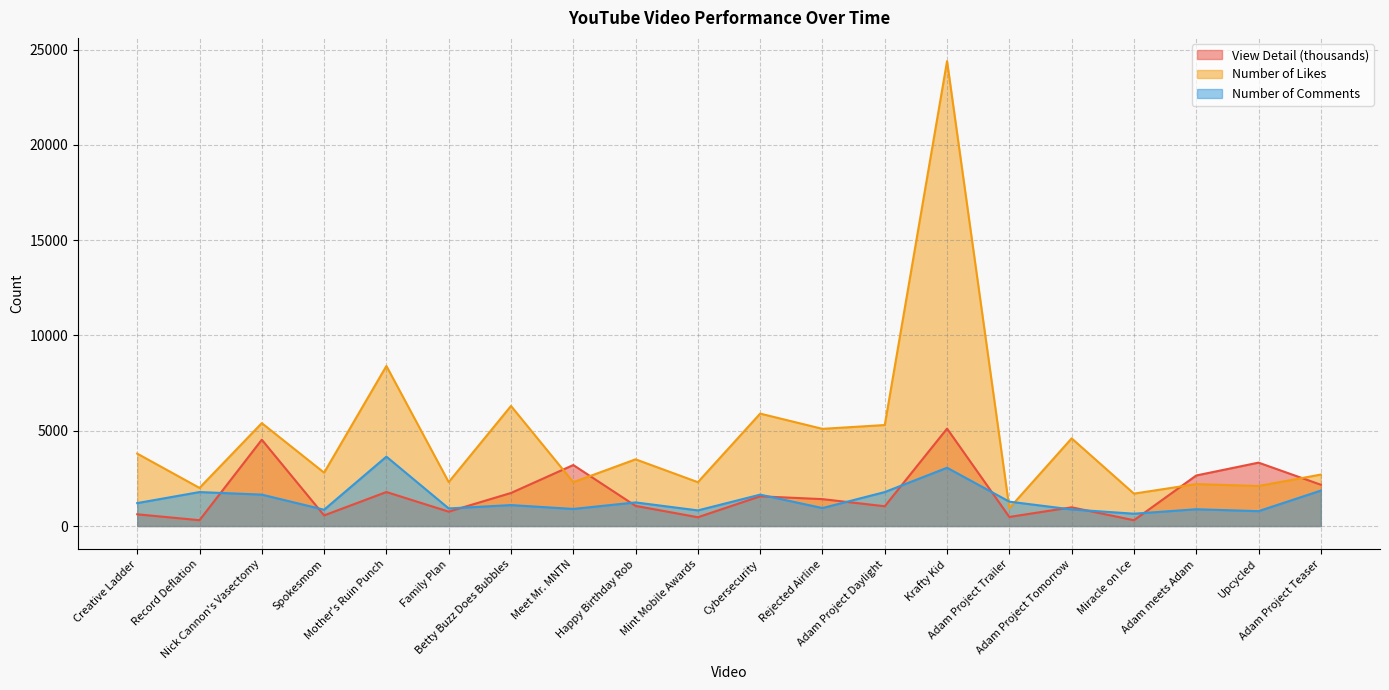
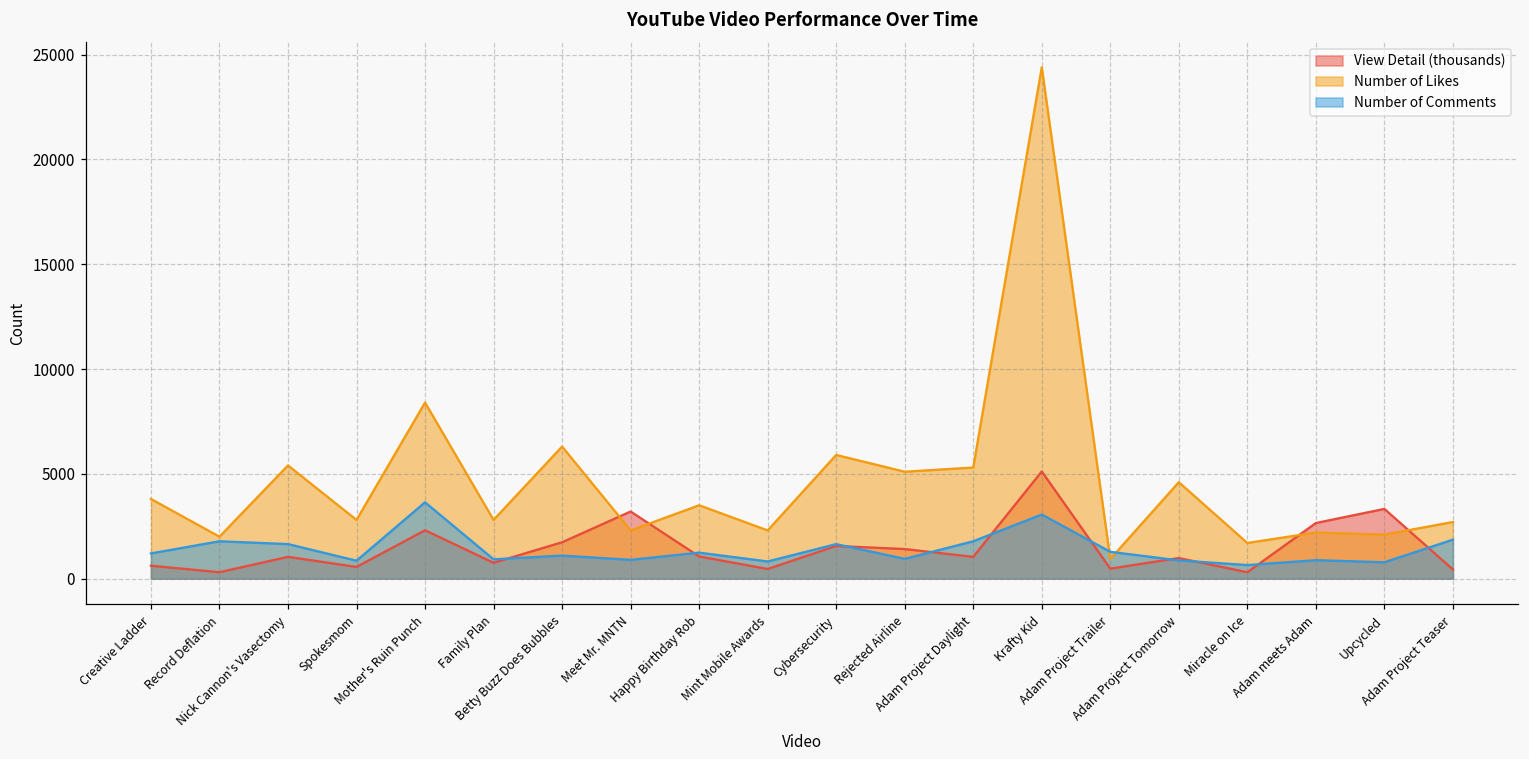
  {
    "View Detail (thousands)": {
      "Creative Ladder": 600,
      "Record Deflation": 300,
-     "Nick Cannon's Vasectomy": 4500,
+     "Nick Cannon's Vasectomy": 1000,
      "Spokesmom": 600,
-     "Mother's Ruin Punch": 1800,
+     "Mother's Ruin Punch": 2300,
      "Family Plan": 800,
      "Betty Buzz Does Bubbles": 1700,
      "Meet Mr. MNTN": 3200,
      "Happy Birthday Rob": 1100,
      "Mint Mobile Awards": 500,
      "Rejected Airline": 1400,
      "Adam Project Daylight": 1000,
      "Krafty Kid": 5100,
      "Adam Project Trailer": 500,
      "Miracle on Ice": 300,
      "Adam meets Adam": 2700,
      "Upcycled": 3300,
-     "Adam Project Teaser": 2200
+     "Adam Project Teaser": 400
    },
    "Number of Likes": {
      "Creative Ladder": 3800,
      "Record Deflation": 2000,
      "Nick Cannon's Vasectomy": 5400,
      "Spokesmom": 2800,
      "Mother's Ruin Punch": 8400,
-     "Family Plan": 2300,
+     "Family Plan": 2800,
      "Betty Buzz Does Bubbles": 6300,
      "Meet Mr. MNTN": 2300,
      "Happy Birthday Rob": 3500,
      "Mint Mobile Awards": 2300,
      "Cybersecurity": 5900,
      "Rejected Airline": 5100,
      "Adam Project Daylight": 5300,
      "Krafty Kid": 24400,
      "Adam Project Trailer": 900,
      "Adam Project Tomorrow": 4600,
      "Miracle on Ice": 1700,
      "Adam meets Adam": 2200,
      "Upcycled": 2100,
      "Adam Project Teaser": 2700
    },
    "Number of Comments": {
      "Creative Ladder": 1200,
      "Record Deflation": 1800,
      "Nick Cannon's Vasectomy": 1600,
      "Spokesmom": 900,
      "Mother's Ruin Punch": 3600,
      "Family Plan": 900,
      "Betty Buzz Does Bubbles": 1100,
      "Meet Mr. MNTN": 900,
      "Happy Birthday Rob": 1200,
      "Mint Mobile Awards": 800,
      "Rejected Airline": 900,
      "Adam Project Daylight": 1800,
      "Krafty Kid": 3100,
      "Adam Project Trailer": 1300,
      "Miracle on Ice": 600,
      "Adam meets Adam": 900,
      "Upcycled": 800,
      "Adam Project Teaser": 1900
    }
  }
